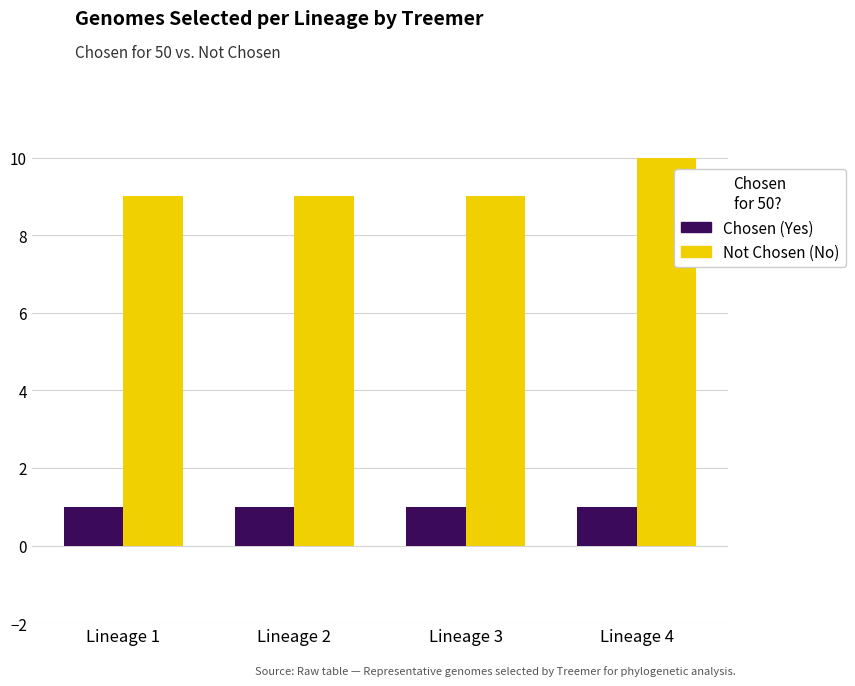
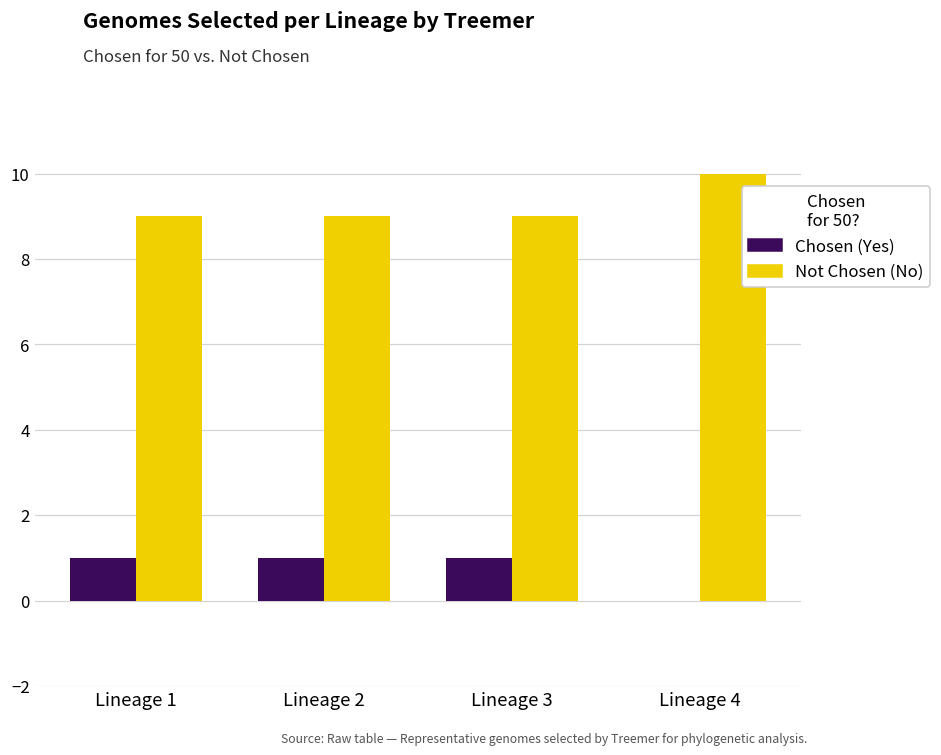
  {
    "Chosen (Yes)": {
      "Lineage 1": 1,
      "Lineage 2": 1,
      "Lineage 3": 1,
-     "Lineage 4": 1
+     "Lineage 4": 0
    },
    "Not Chosen (No)": {
      "Lineage 1": 9,
      "Lineage 2": 9,
      "Lineage 3": 9,
      "Lineage 4": 10
    }
  }
